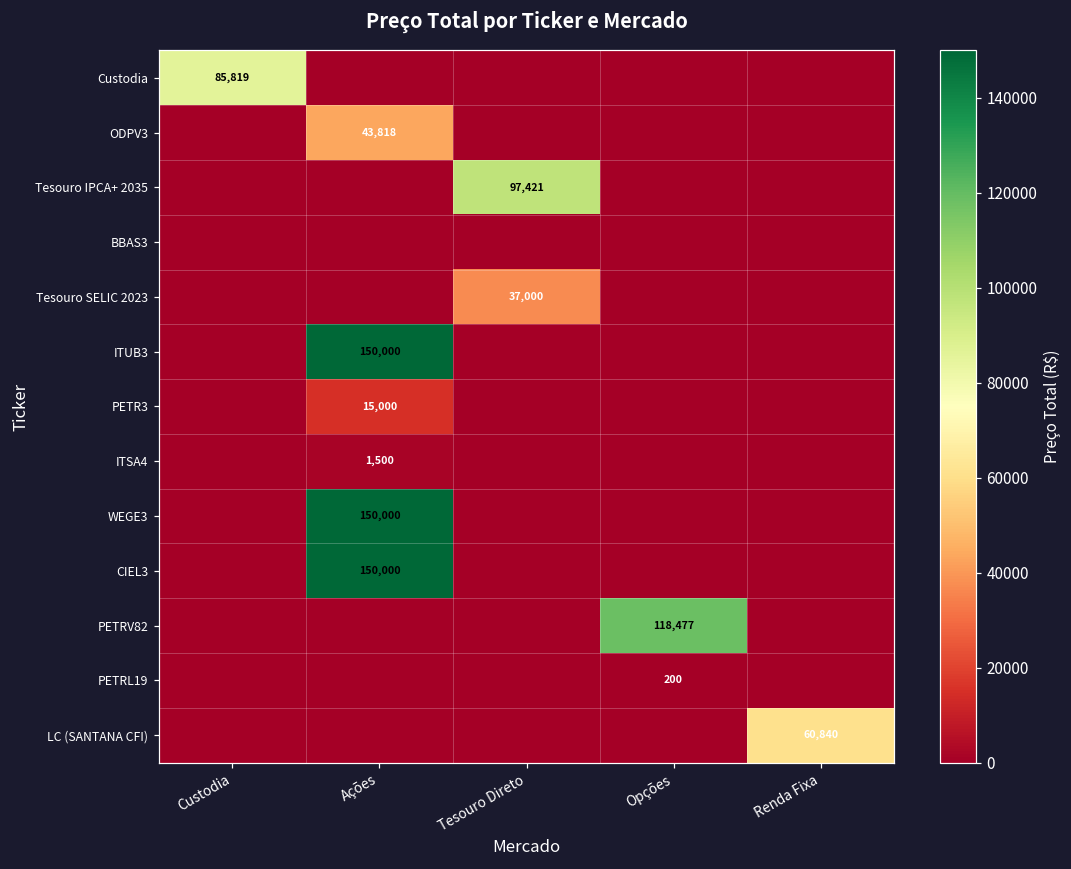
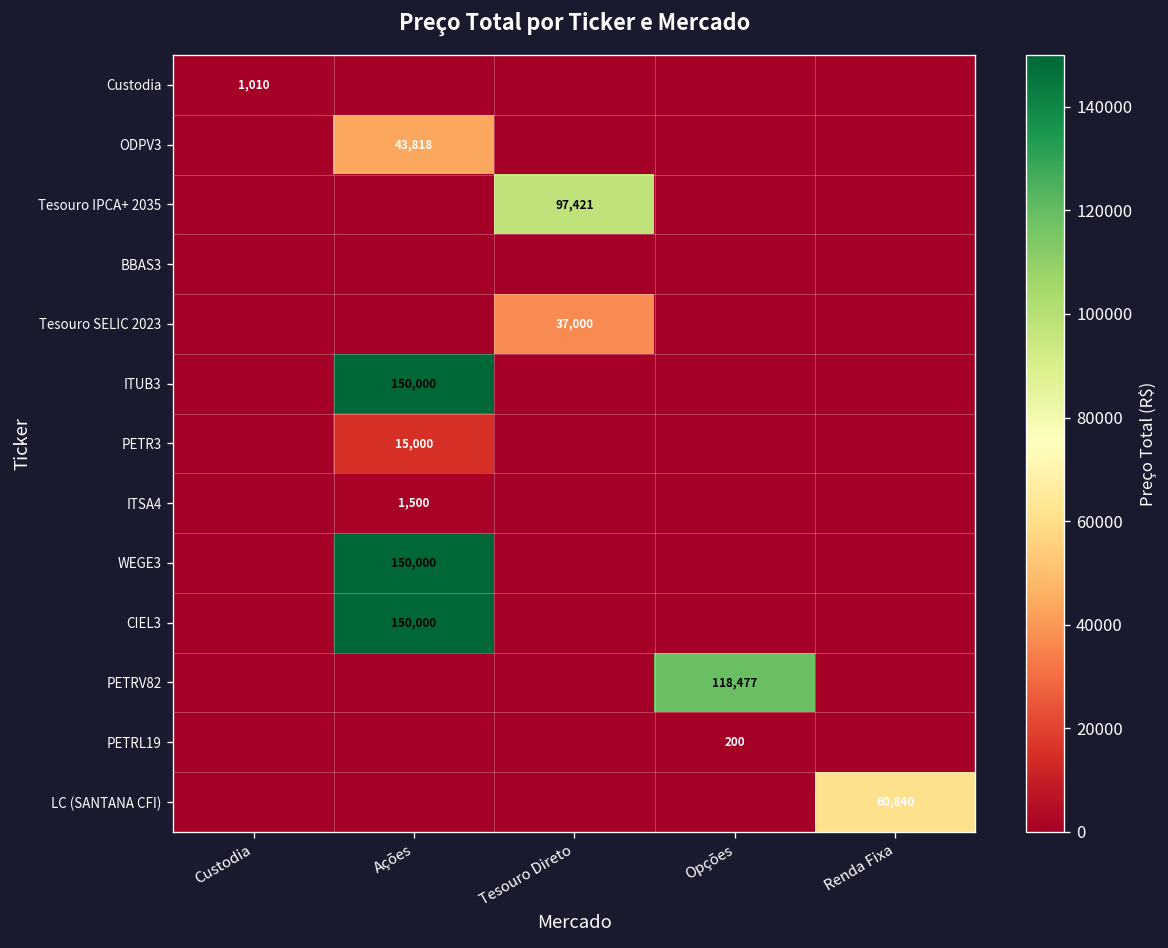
  {
    "Custodia": {
-     "Custodia": "85,819"
+     "Custodia": "1,010"
    },
    "ODPV3": {
      "Ações": "43,818"
    },
    "Tesouro IPCA+ 2035": {
      "Tesouro Direto": "97,421"
    },
    "Tesouro SELIC 2023": {
      "Tesouro Direto": "37,000"
    },
    "ITUB3": {
      "Ações": "150,000"
    },
    "PETR3": {
      "Ações": "15,000"
    },
    "ITSA4": {
      "Ações": "1,500"
    },
    "WEGE3": {
      "Ações": "150,000"
    },
    "CIEL3": {
      "Ações": "150,000"
    },
    "PETRV82": {
      "Opções": "118,477"
    },
    "PETRL19": {
      "Opções": "200"
    },
    "LC (SANTANA CFI)": {
      "Renda Fixa": "60,840"
    }
  }
